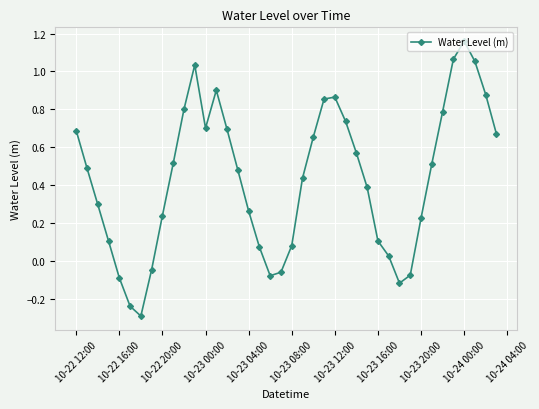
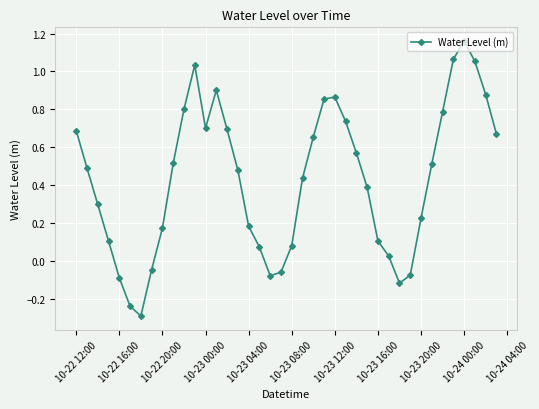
  {
    "10-22 12:00": 0.69,
    "10-22 16:00": -0.09,
-   "10-22 20:00": 0.24,
+   "10-22 20:00": 0.17,
    "10-23 00:00": 0.70,
-   "10-23 04:00": 0.26,
+   "10-23 04:00": 0.18,
    "10-23 08:00": 0.08,
    "10-23 12:00": 0.87,
    "10-23 16:00": 0.11,
    "10-23 20:00": 0.23
  }
